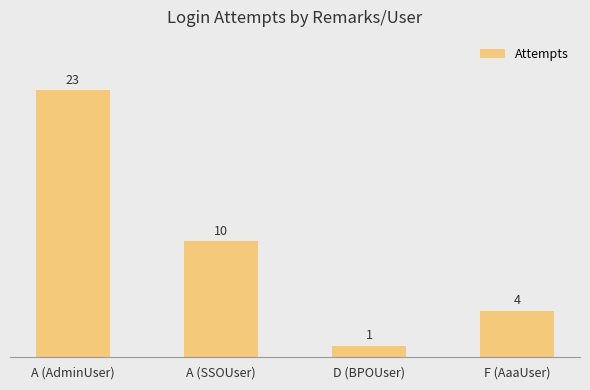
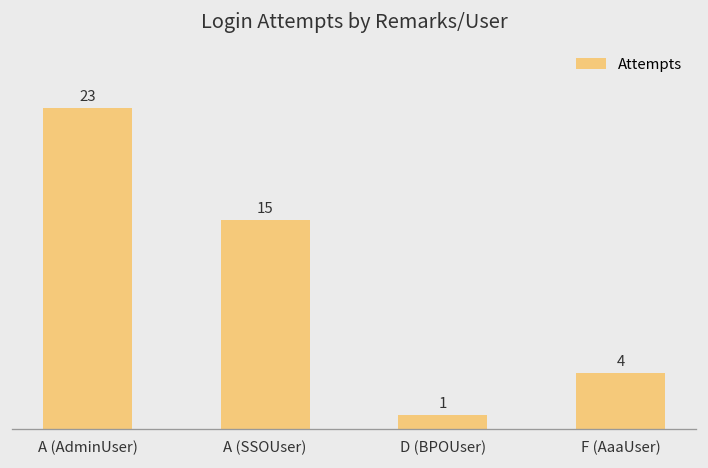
  {
    "A (AdminUser)": 23,
-   "A (SSOUser)": 10,
+   "A (SSOUser)": 15,
    "D (BPOUser)": 1,
    "F (AaaUser)": 4
  }
